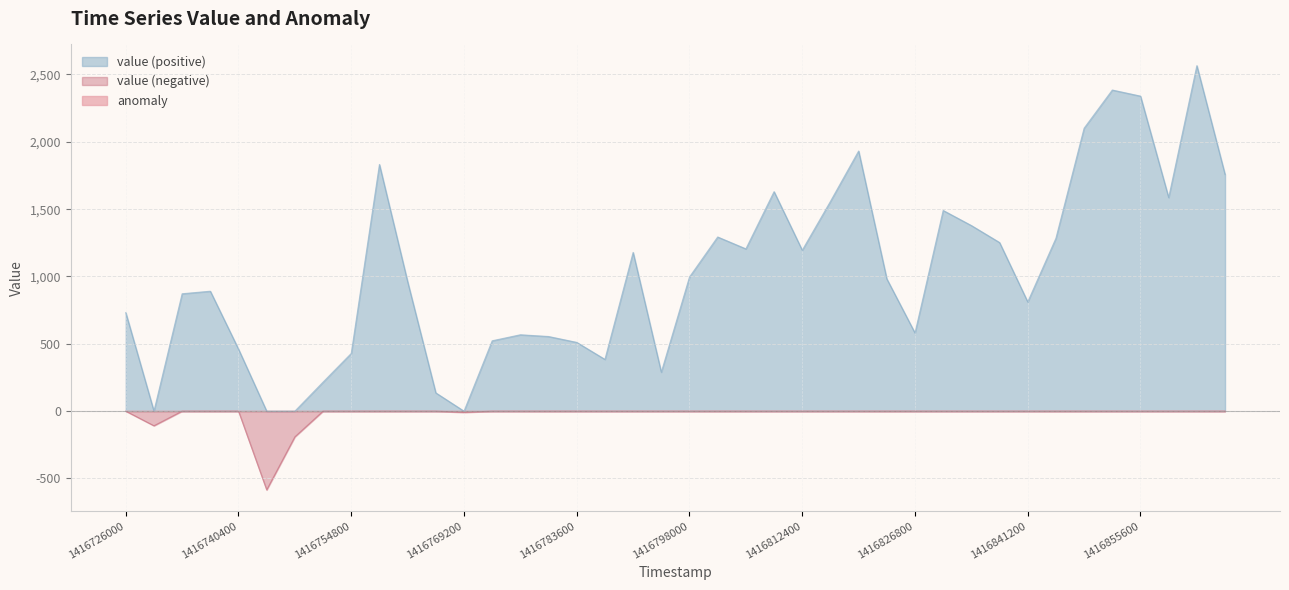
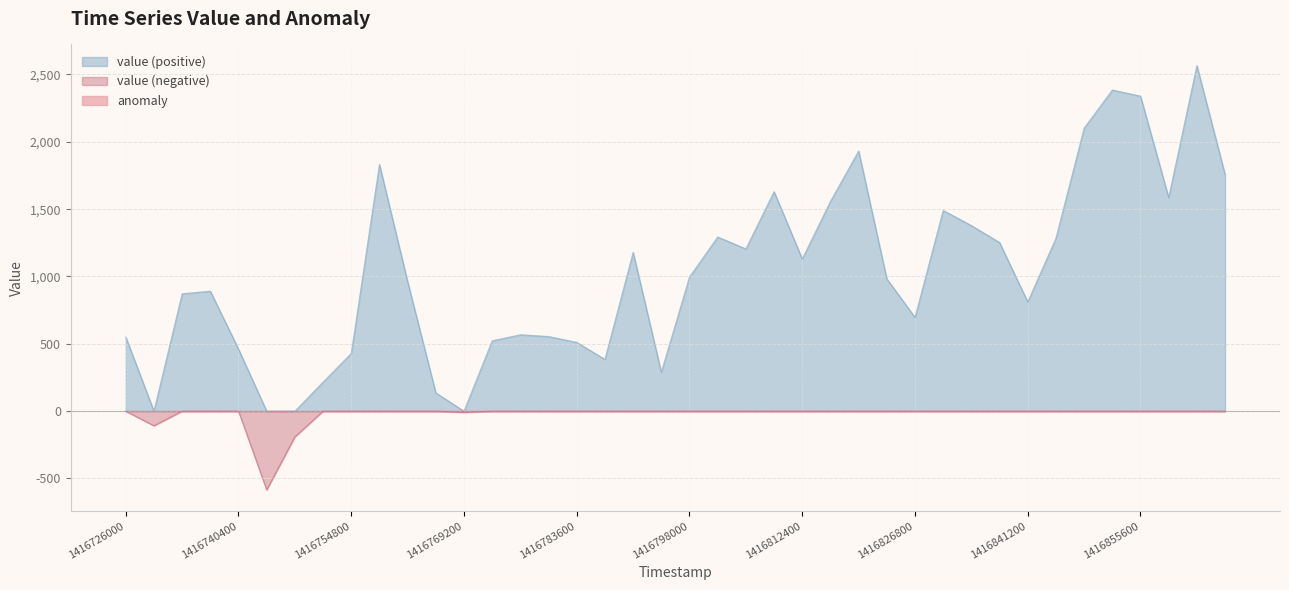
  {
    "value (positive)": {
-     "1416726000": "730",
+     "1416726000": "550",
      "1416740400": "460",
      "1416754800": "430",
      "1416783600": "510",
      "1416798000": "1,000",
-     "1416812400": "1,190",
-     "1416826800": "580",
+     "1416812400": "1,130",
+     "1416826800": "700",
      "1416841200": "810",
      "1416855600": "2,340"
    }
  }
